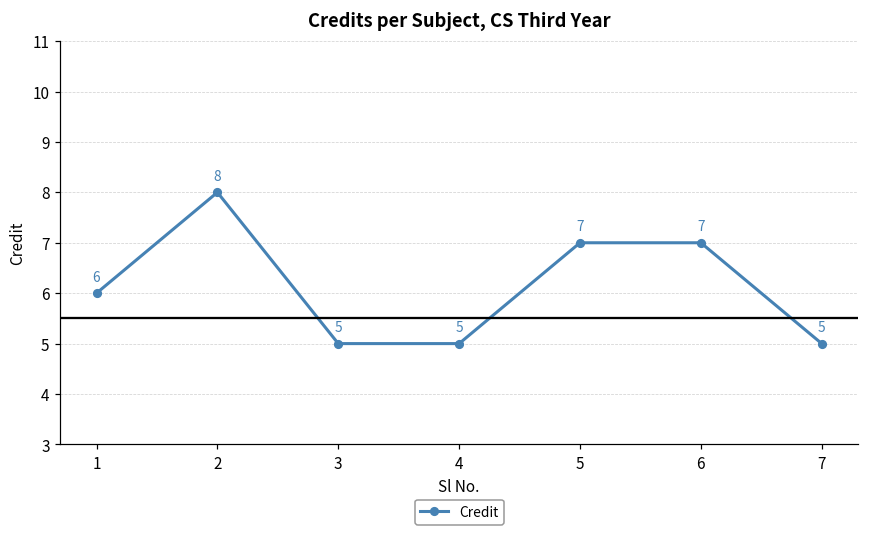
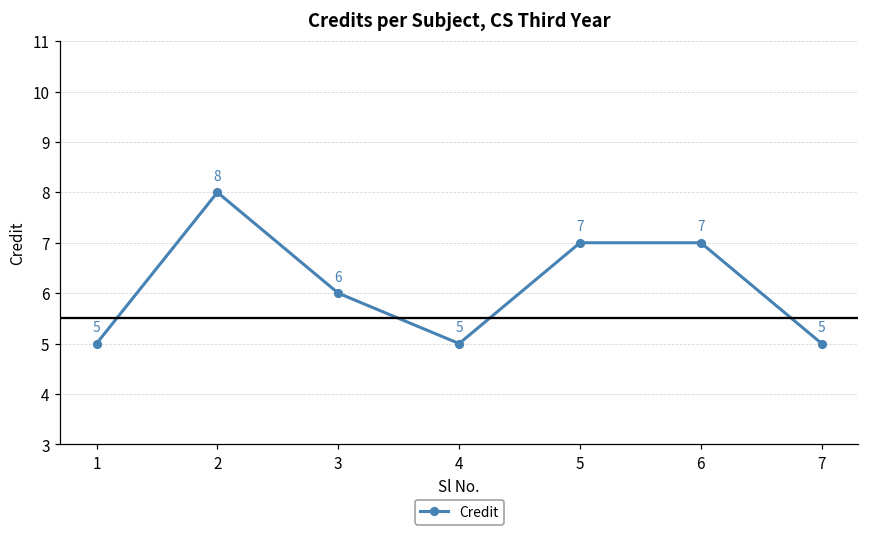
  {
-   "1": 6,
+   "1": 5,
    "2": 8,
-   "3": 5,
+   "3": 6,
    "4": 5,
    "5": 7,
    "6": 7,
    "7": 5
  }
